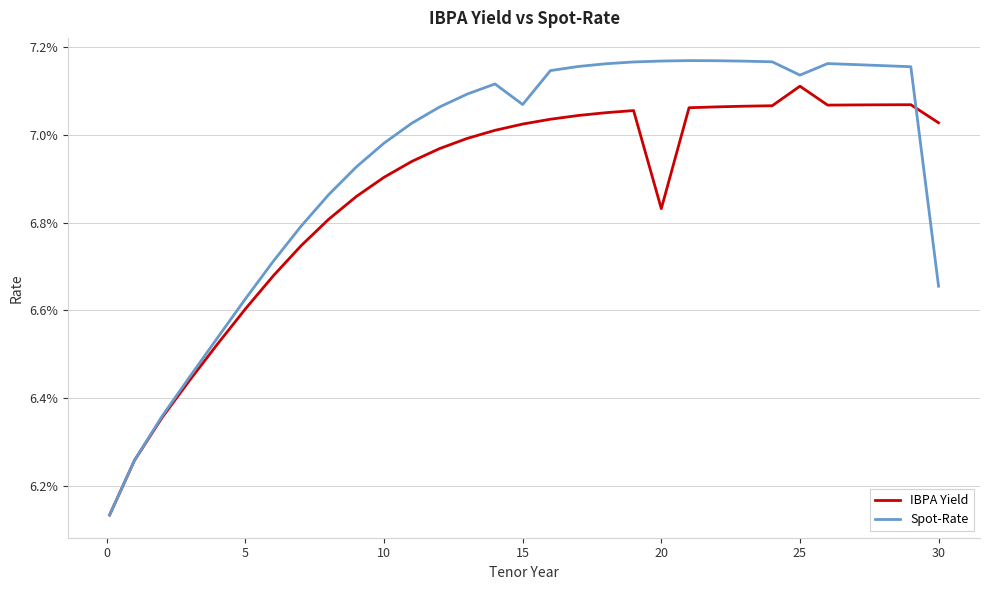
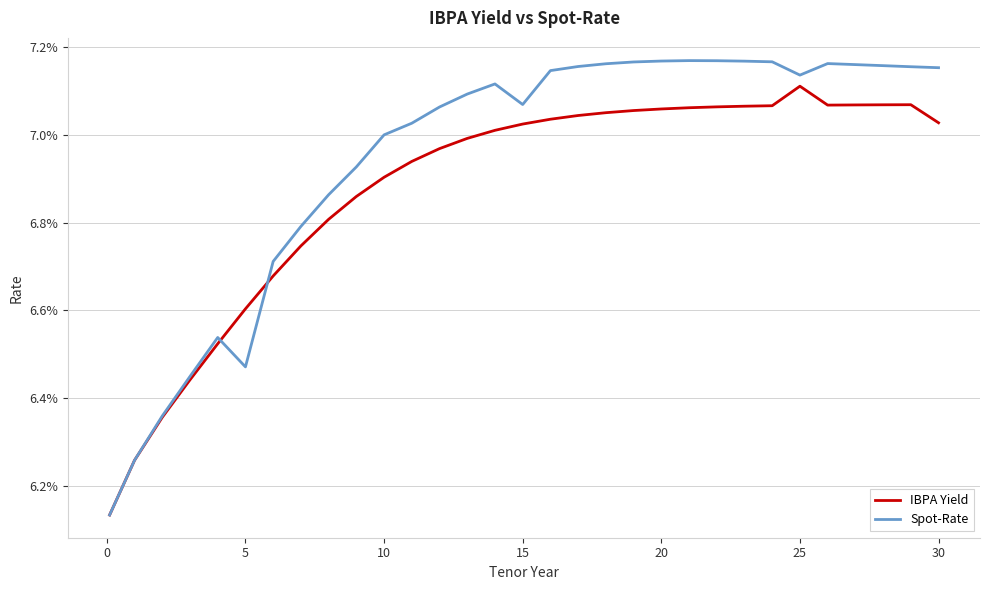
  {
    "IBPA Yield": {
      "5": "6.60%",
      "10": "6.90%",
      "15": "7.02%",
-     "20": "6.83%",
+     "20": "7.06%",
      "25": "7.11%",
      "30": "7.03%"
    },
    "Spot-Rate": {
-     "5": "6.63%",
-     "10": "6.98%",
+     "5": "6.47%",
+     "10": "7.00%",
      "15": "7.07%",
      "20": "7.17%",
      "25": "7.14%",
-     "30": "6.66%"
+     "30": "7.15%"
    }
  }
